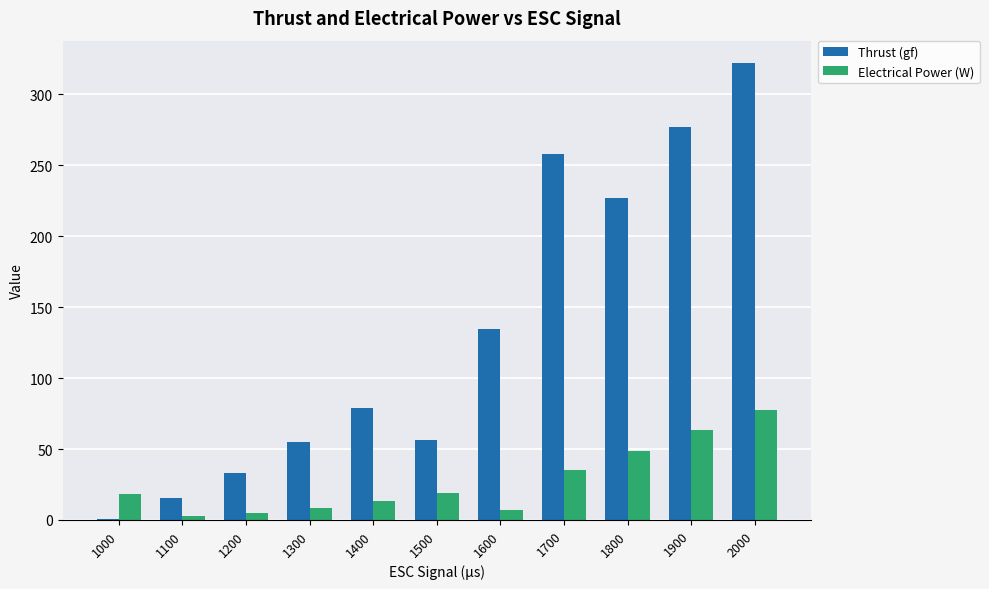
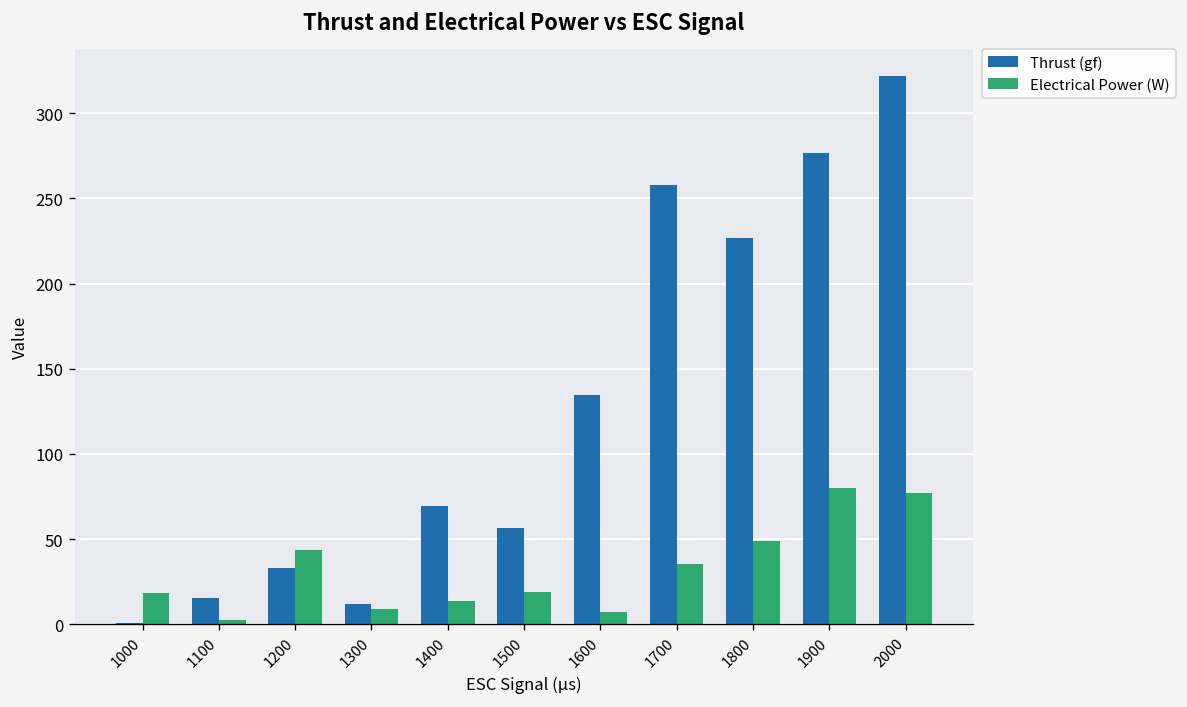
  {
    "Thrust (gf)": {
      "1100": 15,
      "1200": 33,
-     "1300": 55,
-     "1400": 79,
+     "1300": 12,
+     "1400": 69,
      "1500": 57,
      "1600": 135,
      "1700": 258,
      "1800": 227,
      "1900": 277,
      "2000": 322
    },
    "Electrical Power (W)": {
      "1000": 18,
      "1100": 3,
-     "1200": 5,
+     "1200": 44,
      "1300": 9,
      "1400": 14,
      "1500": 19,
      "1600": 7,
      "1700": 35,
      "1800": 49,
-     "1900": 64,
+     "1900": 80,
      "2000": 77
    }
  }
